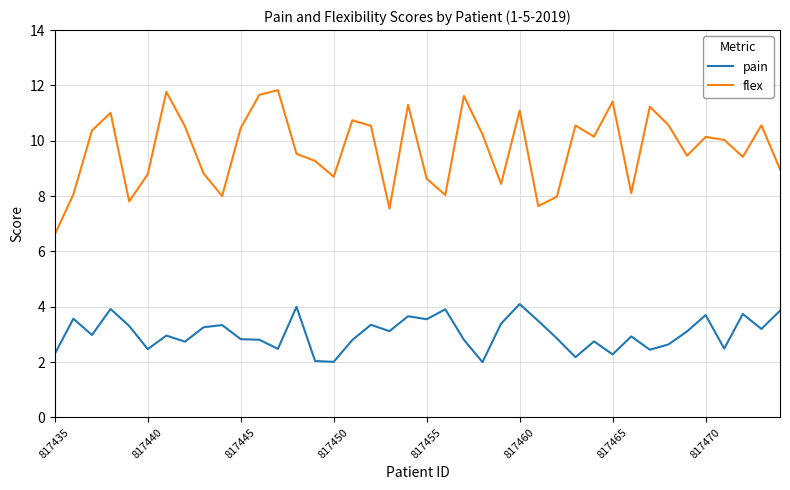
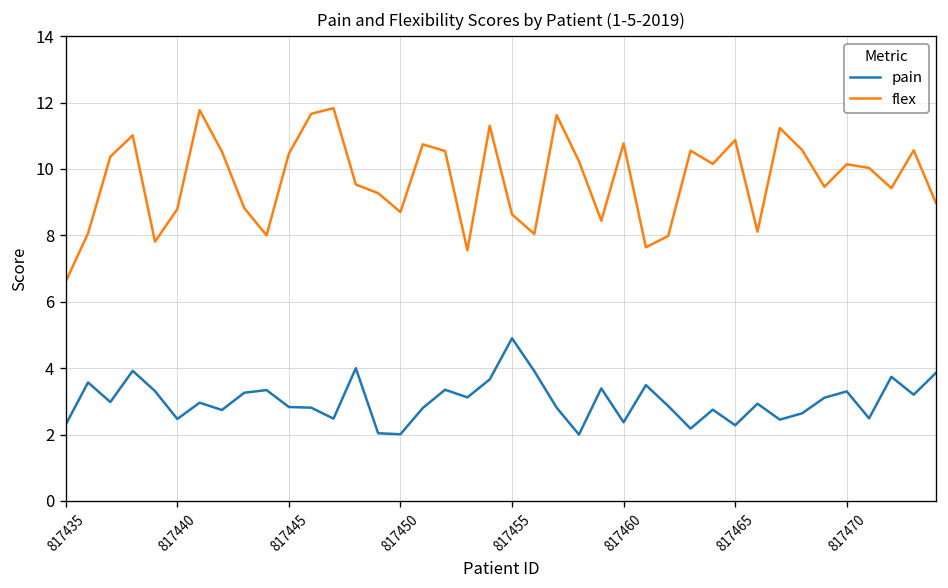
  {
    "pain": {
      "817435": 2.3,
      "817440": 2.5,
      "817445": 2.8,
      "817450": 2.0,
-     "817455": 3.6,
-     "817460": 4.1,
+     "817455": 4.9,
+     "817460": 2.4,
      "817465": 2.3,
-     "817470": 3.7
+     "817470": 3.3
    },
    "flex": {
      "817435": 6.6,
      "817440": 8.8,
      "817445": 10.5,
      "817450": 8.7,
      "817455": 8.6,
-     "817460": 11.1,
-     "817465": 11.4,
+     "817460": 10.8,
+     "817465": 10.9,
      "817470": 10.1
    }
  }
